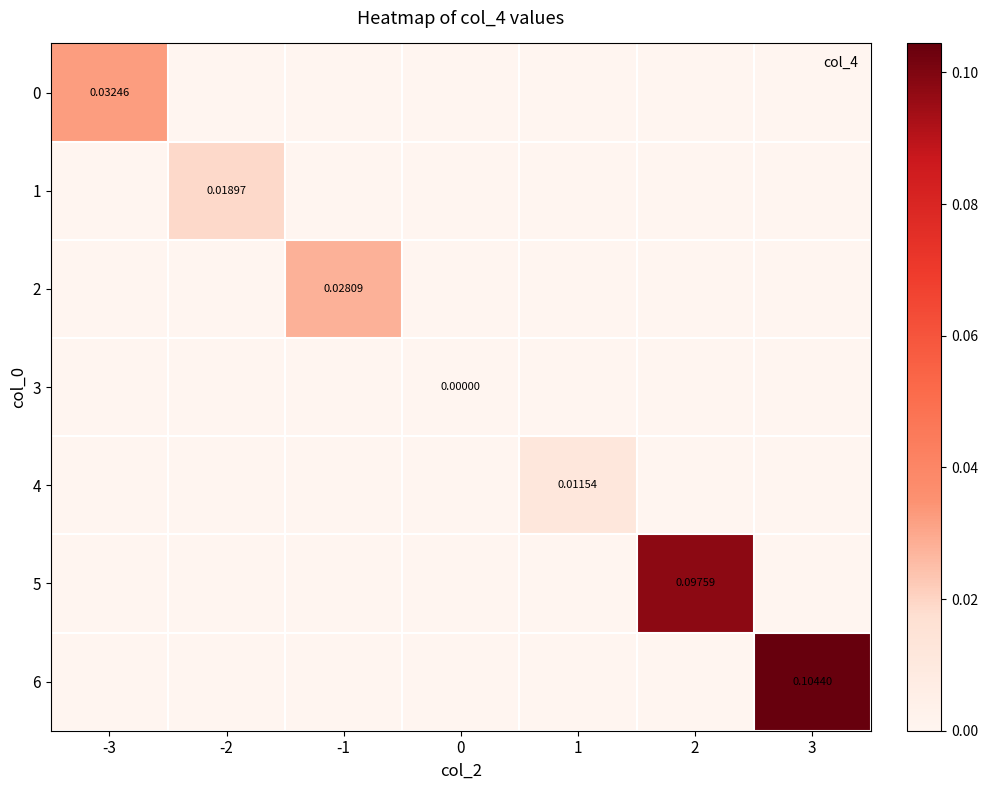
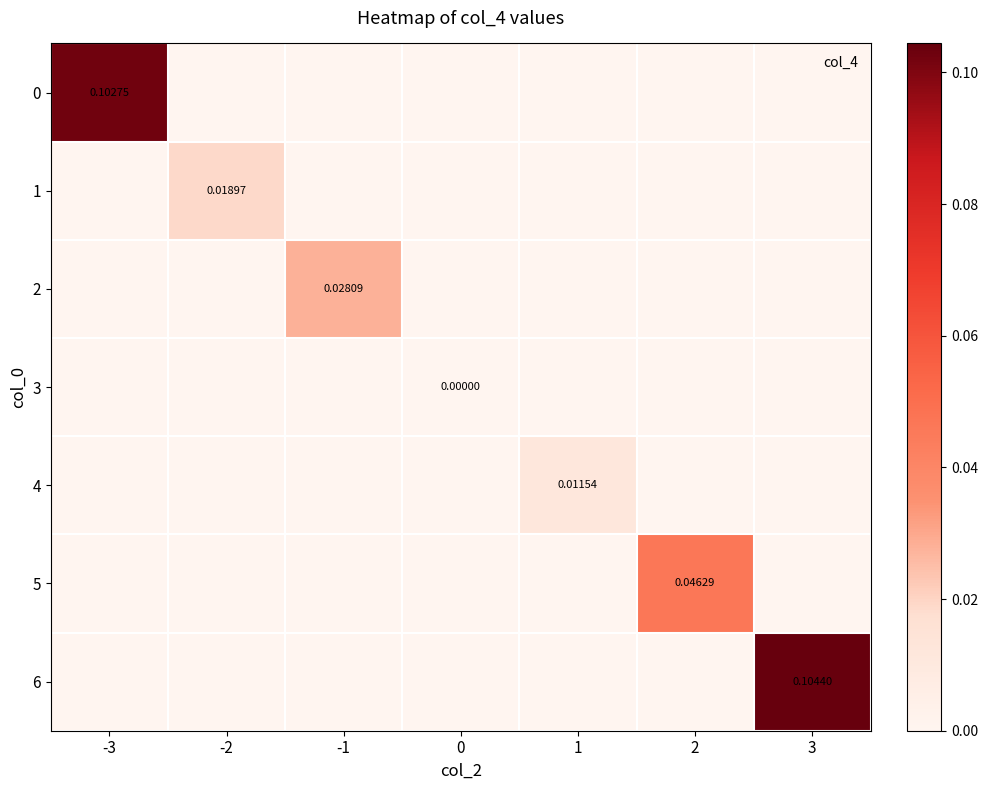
  {
    "0": {
-     "-3": 0.03246
+     "-3": 0.10275
    },
    "1": {
      "-2": 0.01897
    },
    "2": {
      "-1": 0.02809
    },
    "3": {
      "0": 0.00000
    },
    "4": {
      "1": 0.01154
    },
    "5": {
-     "2": 0.09759
+     "2": 0.04629
    },
    "6": {
      "3": 0.10440
    }
  }
